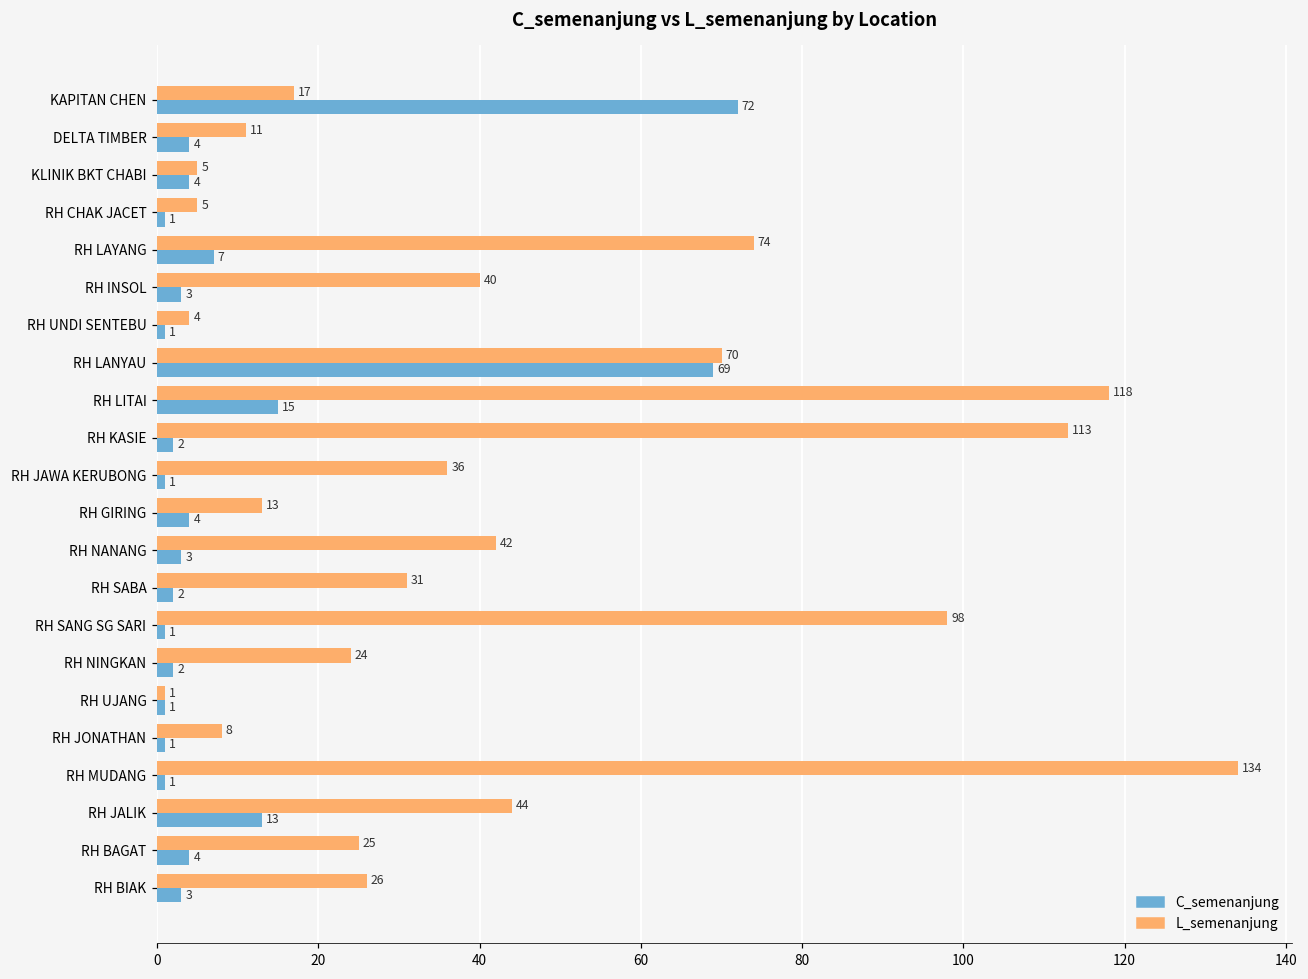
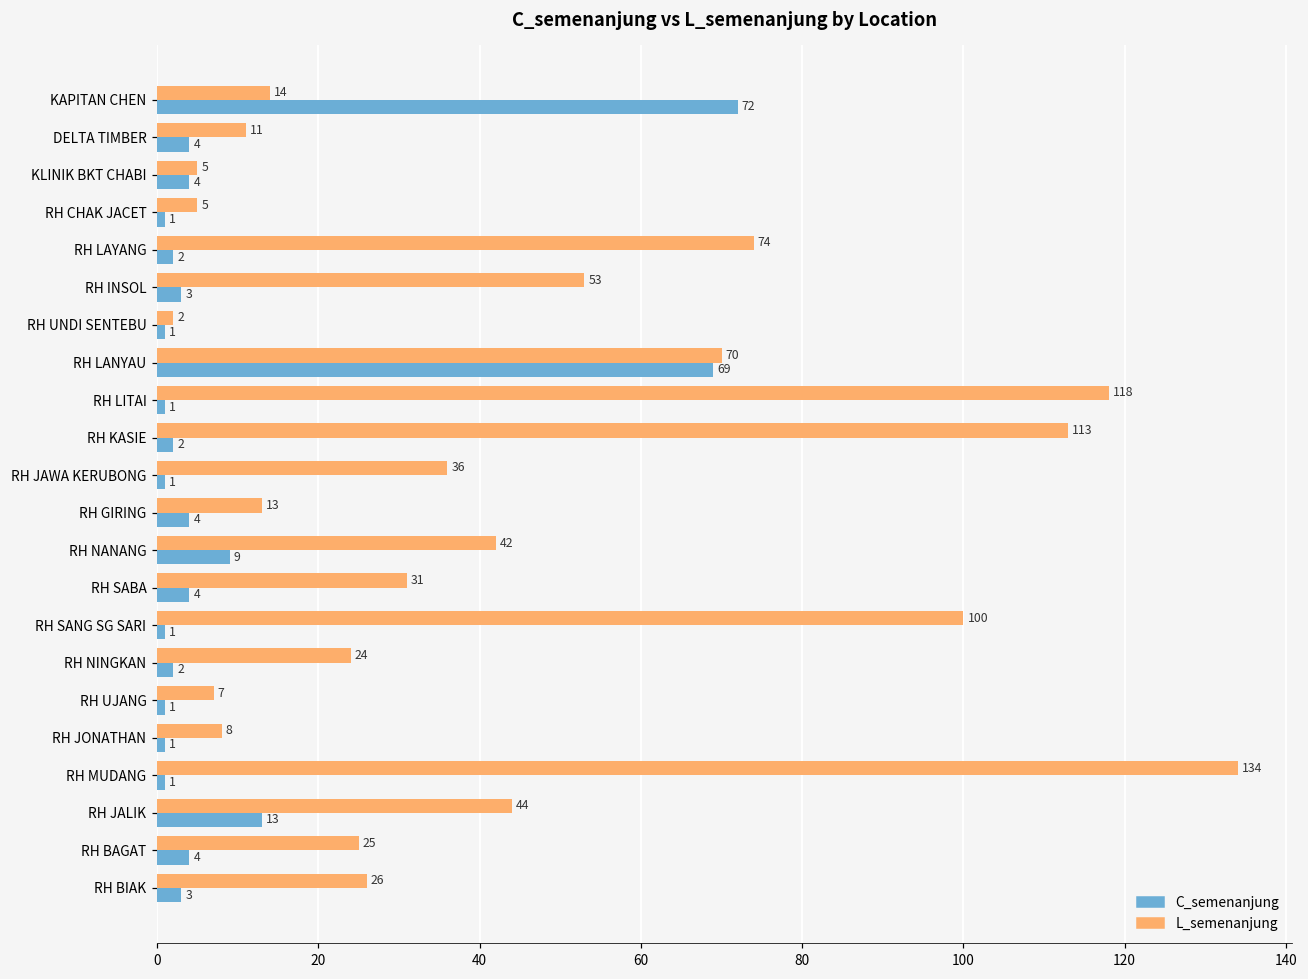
  {
    "C_semenanjung": {
      "KAPITAN CHEN": 72,
      "DELTA TIMBER": 4,
      "KLINIK BKT CHABI": 4,
      "RH CHAK JACET": 1,
-     "RH LAYANG": 7,
+     "RH LAYANG": 2,
      "RH INSOL": 3,
      "RH UNDI SENTEBU": 1,
      "RH LANYAU": 69,
-     "RH LITAI": 15,
+     "RH LITAI": 1,
      "RH KASIE": 2,
      "RH JAWA KERUBONG": 1,
      "RH GIRING": 4,
-     "RH NANANG": 3,
-     "RH SABA": 2,
+     "RH NANANG": 9,
+     "RH SABA": 4,
      "RH SANG SG SARI": 1,
      "RH NINGKAN": 2,
      "RH UJANG": 1,
      "RH JONATHAN": 1,
      "RH MUDANG": 1,
      "RH JALIK": 13,
      "RH BAGAT": 4,
      "RH BIAK": 3
    },
    "L_semenanjung": {
-     "KAPITAN CHEN": 17,
+     "KAPITAN CHEN": 14,
      "DELTA TIMBER": 11,
      "KLINIK BKT CHABI": 5,
      "RH CHAK JACET": 5,
      "RH LAYANG": 74,
-     "RH INSOL": 40,
-     "RH UNDI SENTEBU": 4,
+     "RH INSOL": 53,
+     "RH UNDI SENTEBU": 2,
      "RH LANYAU": 70,
      "RH LITAI": 118,
      "RH KASIE": 113,
      "RH JAWA KERUBONG": 36,
      "RH GIRING": 13,
      "RH NANANG": 42,
      "RH SABA": 31,
-     "RH SANG SG SARI": 98,
+     "RH SANG SG SARI": 100,
      "RH NINGKAN": 24,
-     "RH UJANG": 1,
+     "RH UJANG": 7,
      "RH JONATHAN": 8,
      "RH MUDANG": 134,
      "RH JALIK": 44,
      "RH BAGAT": 25,
      "RH BIAK": 26
    }
  }
